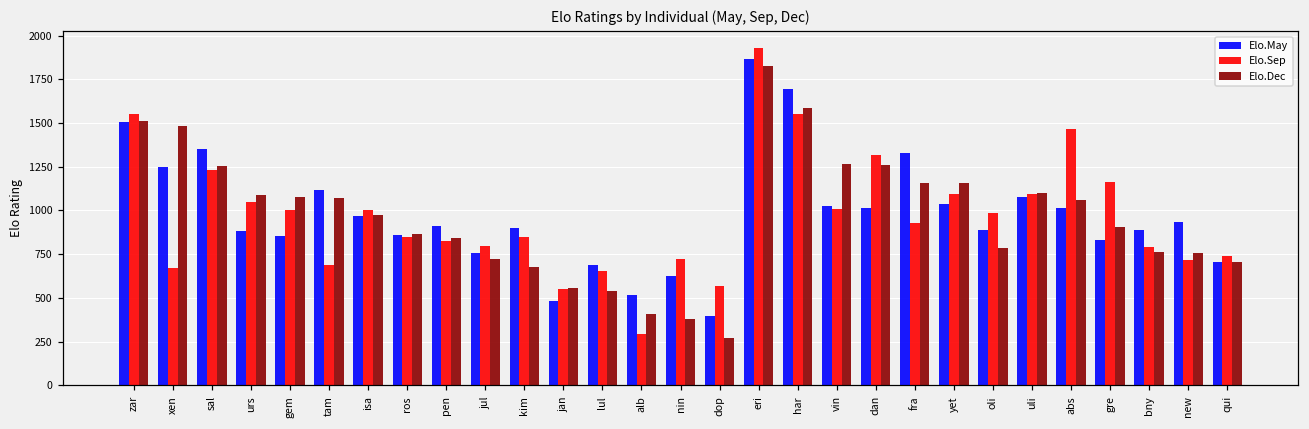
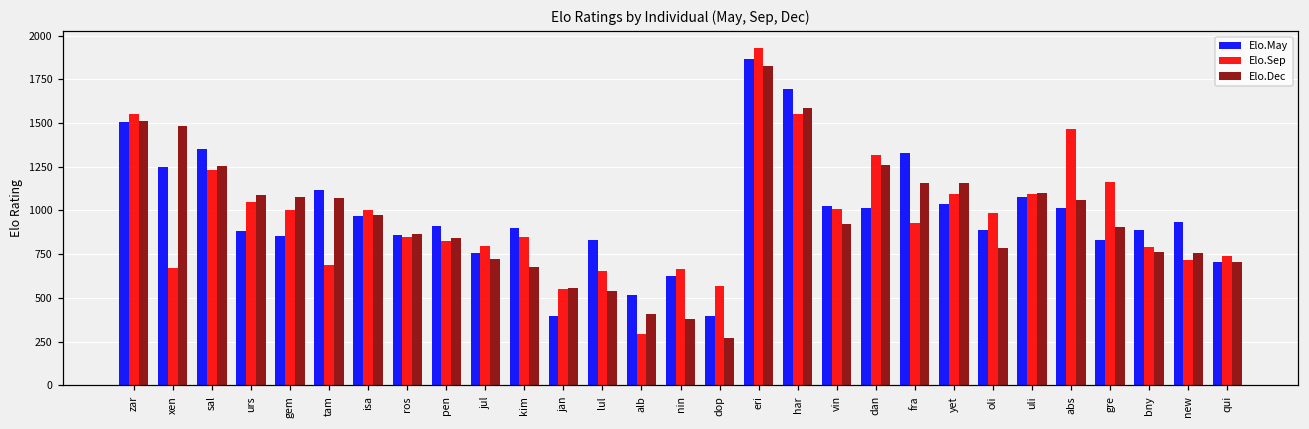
  {
    "Elo.May": {
      "zar": 1510,
      "xen": 1250,
      "sal": 1350,
      "urs": 880,
      "gem": 860,
      "tam": 1120,
      "isa": 970,
      "ros": 860,
      "pen": 910,
      "jul": 760,
      "kim": 900,
-     "jan": 480,
-     "lul": 690,
+     "jan": 400,
+     "lul": 830,
      "alb": 520,
      "nin": 630,
      "dop": 400,
      "eri": 1870,
      "har": 1700,
      "vin": 1030,
      "dan": 1010,
      "fra": 1330,
      "yet": 1040,
      "oli": 890,
      "uli": 1080,
      "abs": 1010,
      "gre": 830,
      "bny": 890,
      "new": 930,
      "qui": 710
    },
    "Elo.Sep": {
      "zar": 1550,
      "xen": 670,
      "sal": 1230,
      "urs": 1050,
      "gem": 1000,
      "tam": 690,
      "isa": 1010,
      "ros": 850,
      "pen": 830,
      "jul": 800,
      "kim": 850,
      "jan": 550,
      "lul": 660,
      "alb": 300,
-     "nin": 720,
+     "nin": 670,
      "dop": 570,
      "eri": 1930,
      "har": 1550,
      "vin": 1010,
      "dan": 1320,
      "fra": 930,
      "yet": 1090,
      "oli": 990,
      "uli": 1100,
      "abs": 1460,
      "gre": 1160,
      "bny": 790,
      "new": 720,
      "qui": 740
    },
    "Elo.Dec": {
      "zar": 1510,
      "xen": 1480,
      "sal": 1250,
      "urs": 1090,
      "gem": 1080,
      "tam": 1070,
      "isa": 970,
      "ros": 870,
      "pen": 840,
      "jul": 720,
      "kim": 680,
      "jan": 560,
      "lul": 540,
      "alb": 410,
      "nin": 380,
      "dop": 270,
      "eri": 1830,
      "har": 1590,
-     "vin": 1270,
+     "vin": 920,
      "dan": 1260,
      "fra": 1160,
      "yet": 1160,
      "oli": 790,
      "uli": 1100,
      "abs": 1060,
      "gre": 900,
      "bny": 760,
      "new": 760,
      "qui": 700
    }
  }
